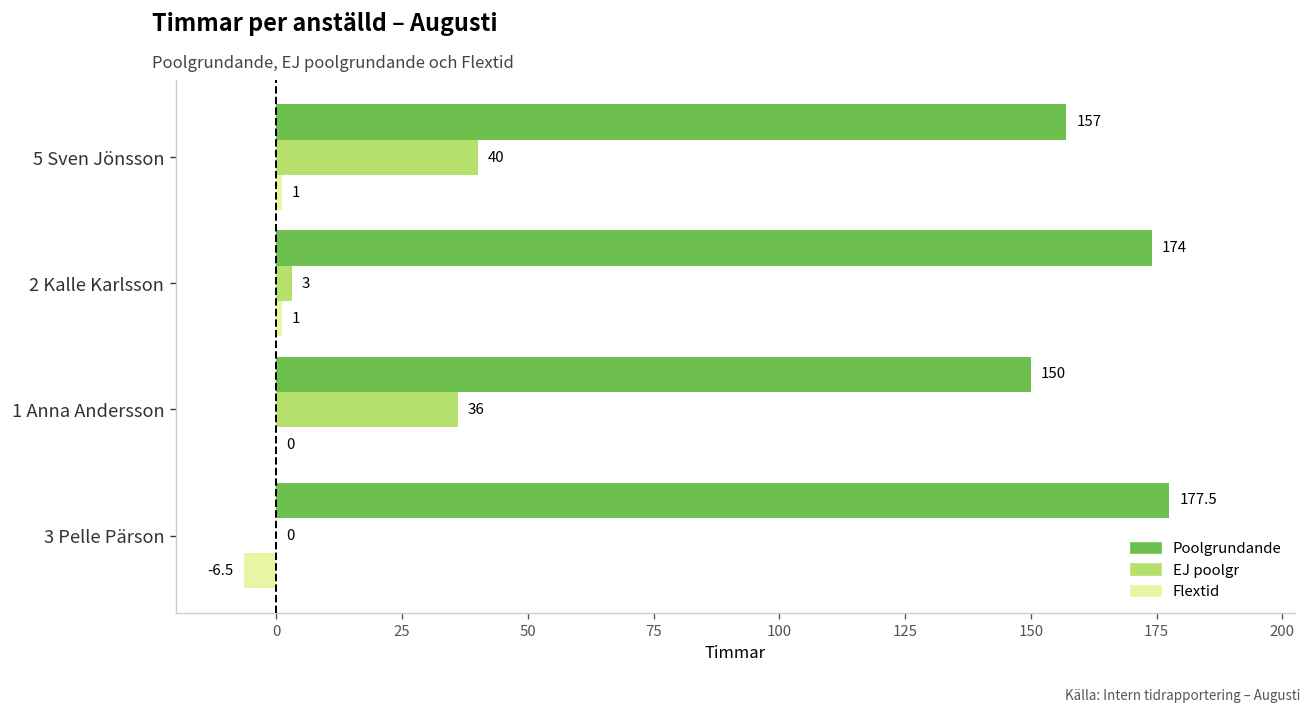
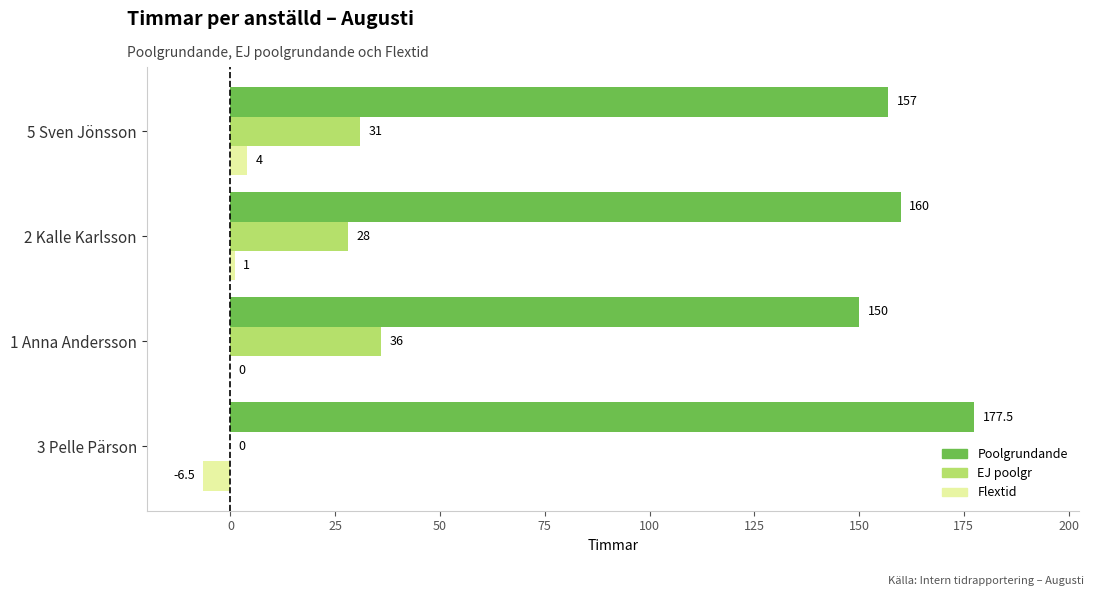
  {
    "Poolgrundande": {
      "5 Sven Jönsson": 157,
-     "2 Kalle Karlsson": 174,
+     "2 Kalle Karlsson": 160,
      "1 Anna Andersson": 150,
      "3 Pelle Pärson": 177.5
    },
    "EJ poolgr": {
-     "5 Sven Jönsson": 40,
-     "2 Kalle Karlsson": 3,
+     "5 Sven Jönsson": 31,
+     "2 Kalle Karlsson": 28,
      "1 Anna Andersson": 36,
      "3 Pelle Pärson": 0
    },
    "Flextid": {
-     "5 Sven Jönsson": 1,
+     "5 Sven Jönsson": 4,
      "2 Kalle Karlsson": 1,
      "1 Anna Andersson": 0,
      "3 Pelle Pärson": -6.5
    }
  }
